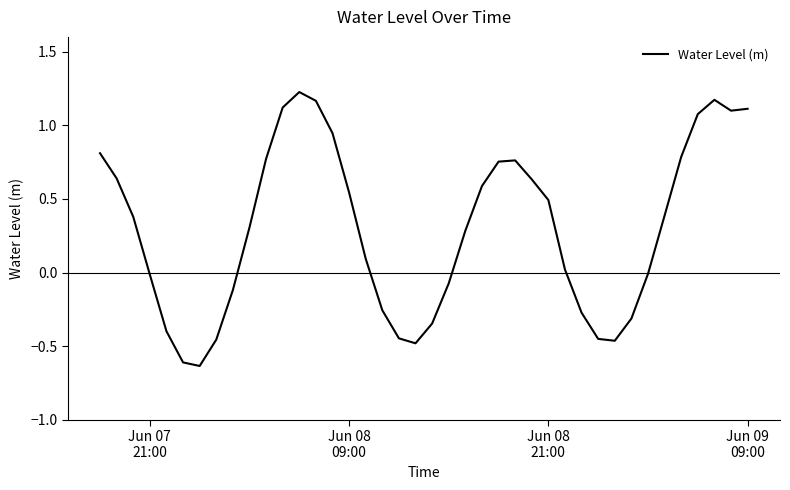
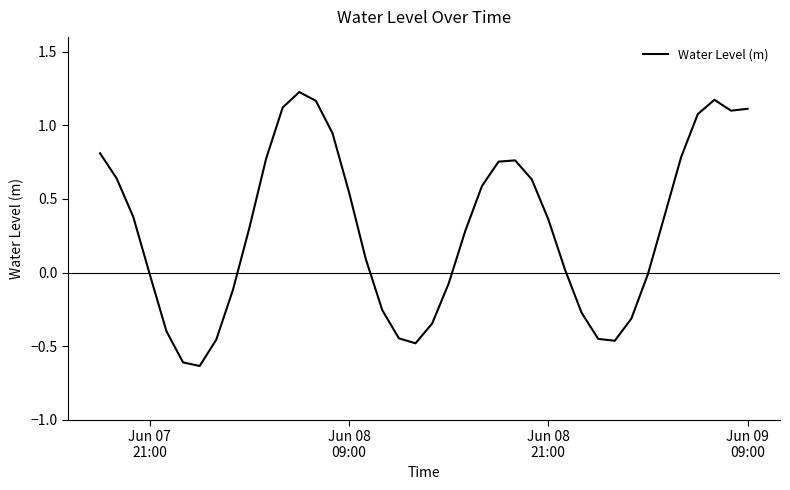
  {
    "Jun 07 21:00": -0.01,
    "Jun 08 09:00": 0.54,
-   "Jun 08 21:00": 0.49,
+   "Jun 08 21:00": 0.36,
    "Jun 09 09:00": 1.11
  }
